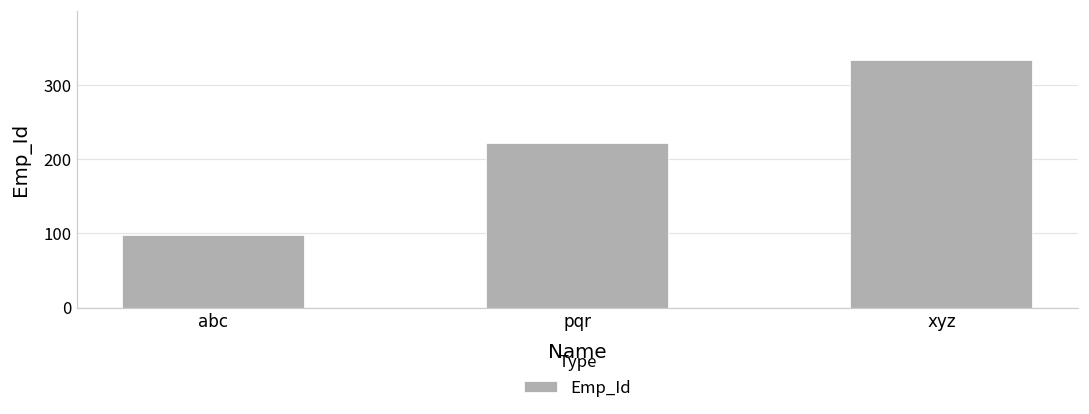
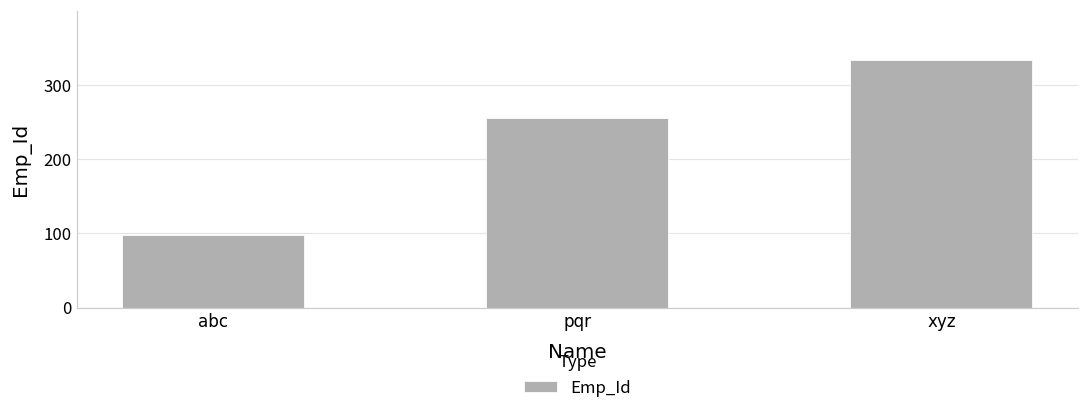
  {
    "abc": 100,
-   "pqr": 220,
+   "pqr": 260,
    "xyz": 330
  }
